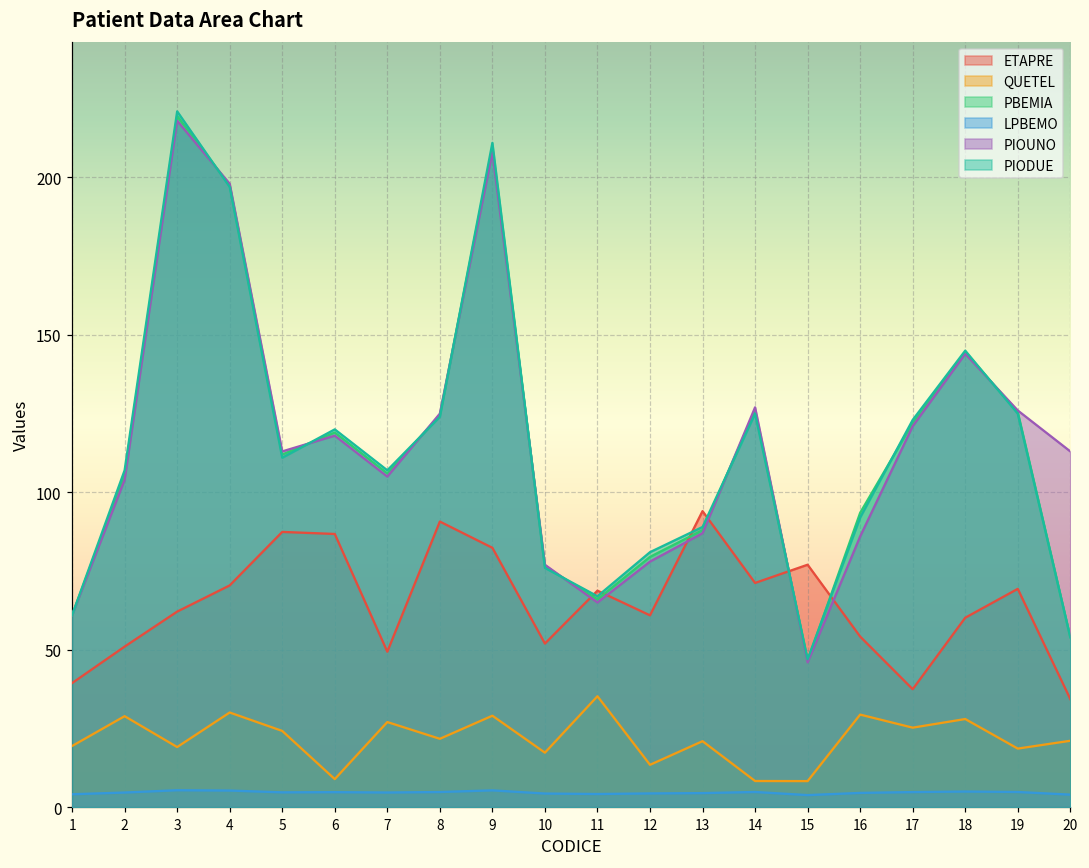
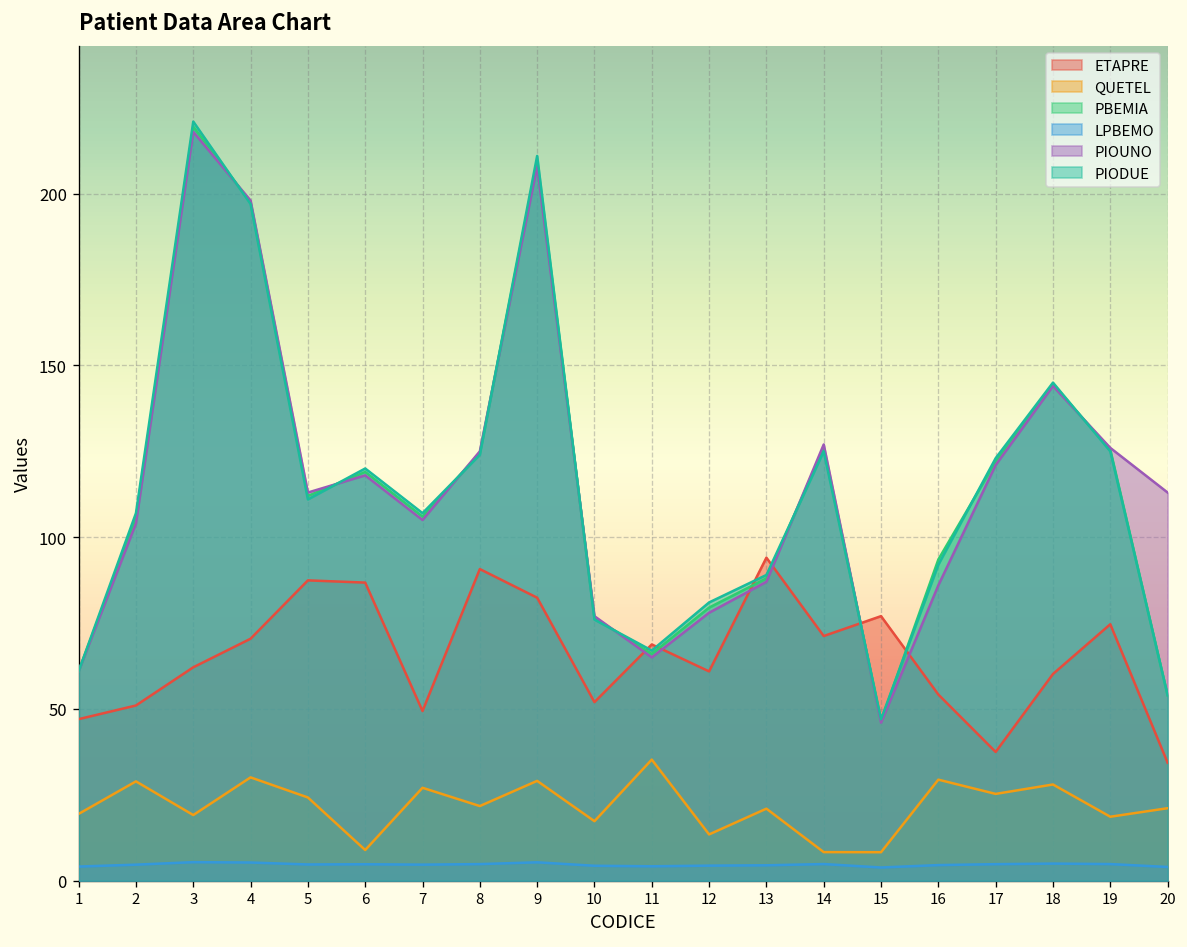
  {
    "ETAPRE": {
-     "1": 39,
+     "1": 47,
      "2": 51,
      "3": 62,
      "4": 70,
      "5": 87,
      "6": 87,
      "7": 49,
      "8": 91,
      "9": 82,
      "10": 52,
      "11": 69,
      "12": 61,
      "13": 94,
      "14": 71,
      "15": 77,
      "16": 54,
      "17": 37,
      "18": 60,
-     "19": 69,
+     "19": 75,
      "20": 34
    },
    "QUETEL": {
      "1": 19,
      "2": 29,
      "3": 19,
      "4": 30,
      "5": 24,
      "6": 9,
      "7": 27,
      "8": 22,
      "9": 29,
      "10": 17,
      "11": 35,
      "12": 13,
      "13": 21,
      "14": 8,
      "15": 8,
      "16": 29,
      "17": 25,
      "18": 28,
      "19": 19,
      "20": 21
    },
    "PIOUNO": {
      "2": 104,
      "3": 218,
      "5": 113,
      "6": 118,
      "7": 105,
      "9": 208,
      "11": 65,
      "12": 78,
      "13": 87,
      "14": 127,
      "16": 86,
      "17": 121,
      "20": 113
    }
  }
